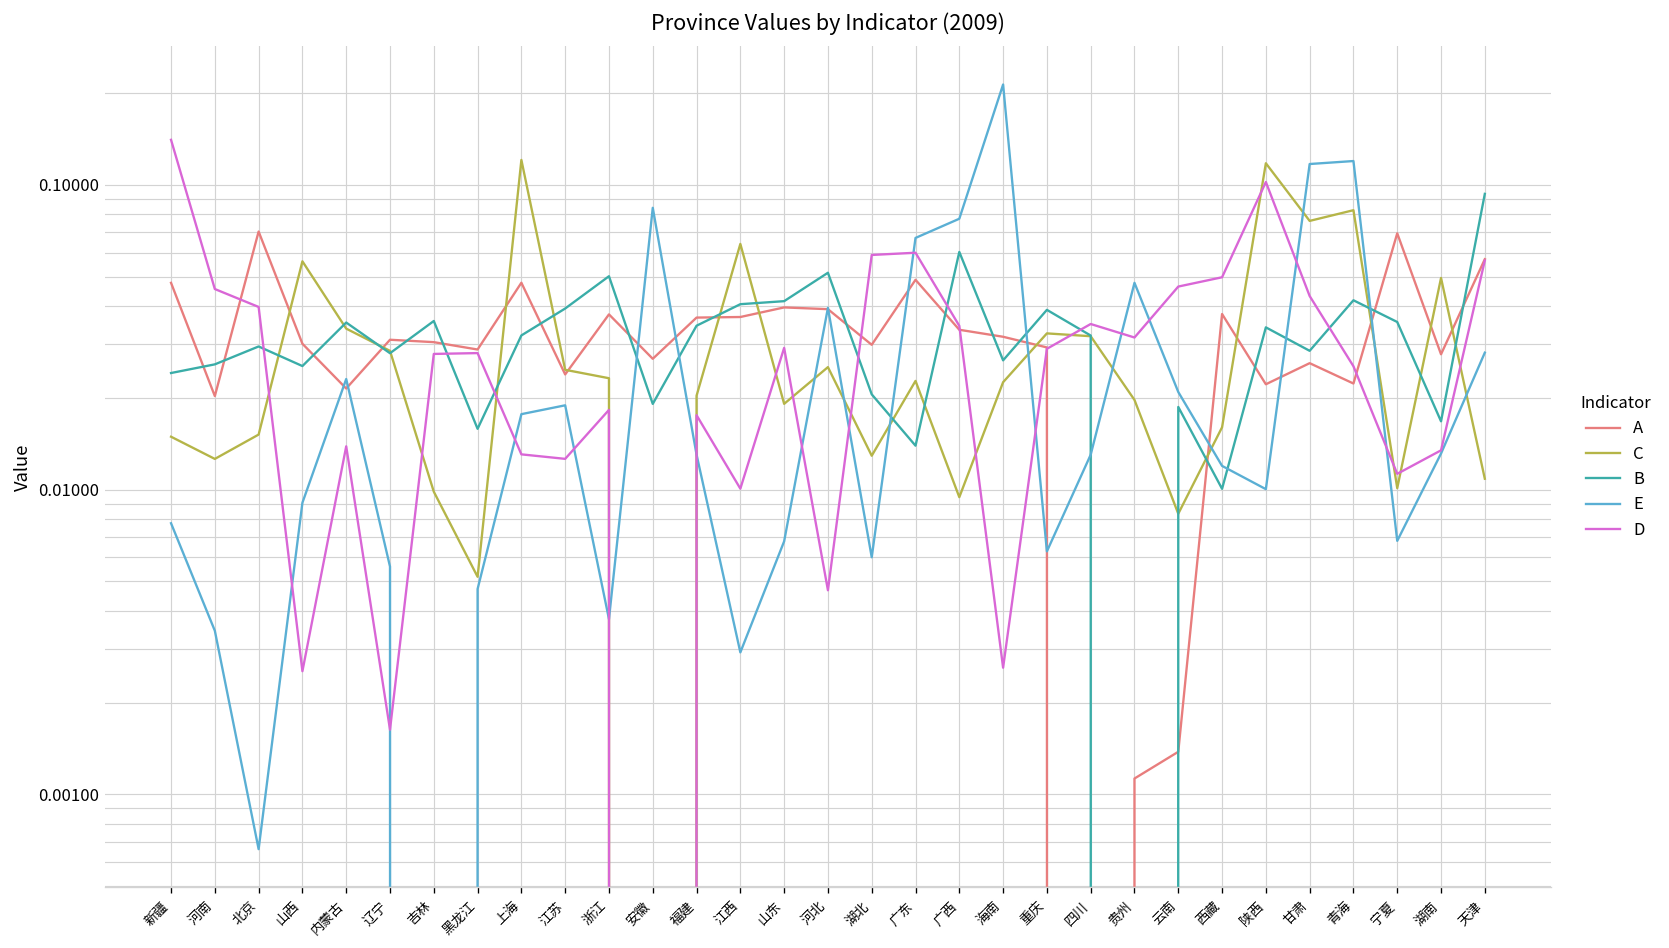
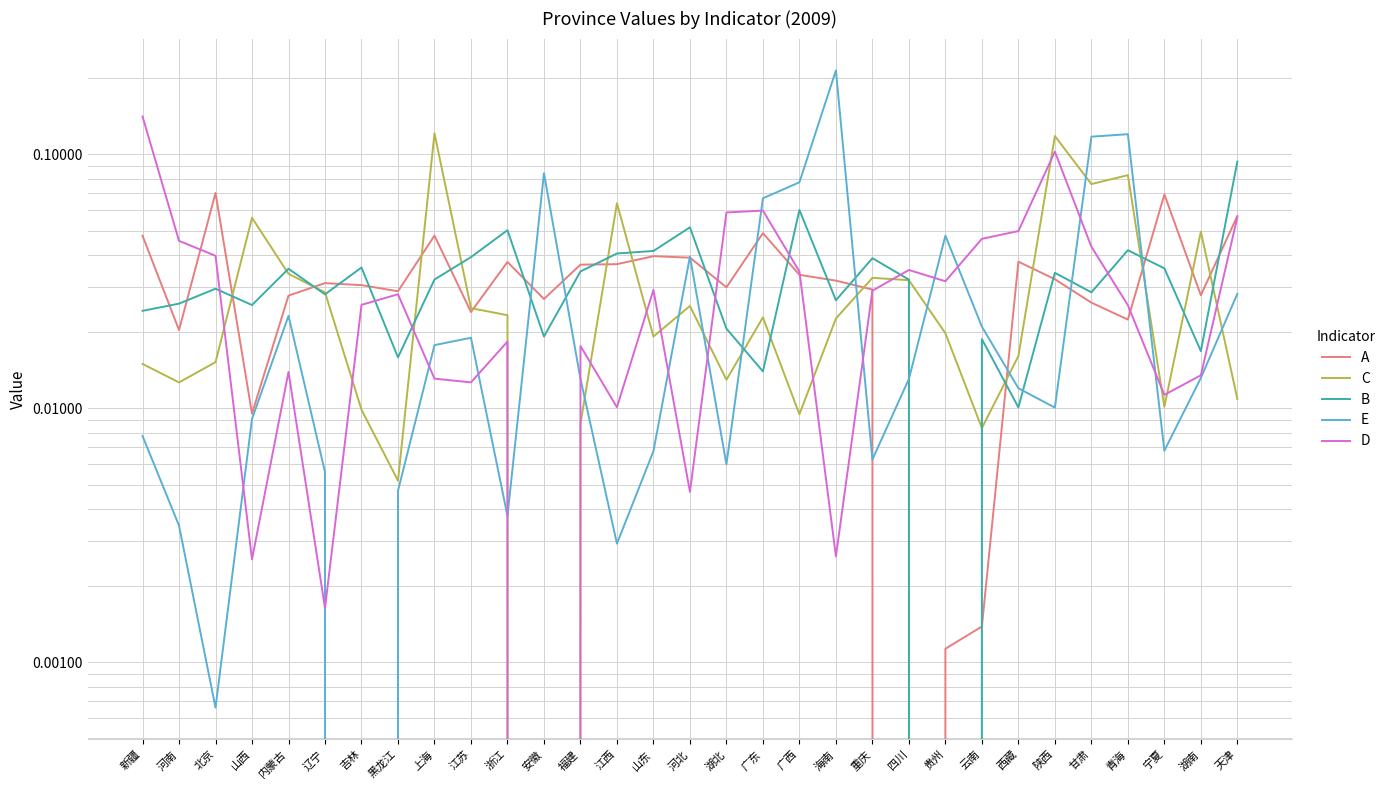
  {
    "A": {
      "新疆": 0.048,
      "河南": 0.020,
      "北京": 0.070,
-     "山西": 0.030,
-     "内蒙古": 0.021,
+     "山西": 0.0095,
+     "内蒙古": 0.028,
      "辽宁": 0.031,
      "吉林": 0.030,
      "黑龙江": 0.029,
      "上海": 0.048,
      "江苏": 0.024,
      "浙江": 0.038,
      "安徽": 0.027,
      "福建": 0.037,
      "江西": 0.037,
      "山东": 0.040,
      "湖北": 0.030,
      "广东": 0.049,
      "广西": 0.033,
      "海南": 0.032,
      "贵州": 0.0011,
      "云南": 0.0014,
      "西藏": 0.038,
-     "陕西": 0.022,
+     "陕西": 0.032,
      "甘肃": 0.026,
      "青海": 0.022,
      "宁夏": 0.069,
      "湖南": 0.028
    },
    "C": {
      "新疆": 0.015,
      "河南": 0.013,
      "北京": 0.015,
      "山西": 0.056,
      "内蒙古": 0.034,
      "吉林": 0.0098,
      "黑龙江": 0.0052,
      "上海": 0.12,
      "江苏": 0.025,
      "浙江": 0.023,
-     "福建": 0.020,
+     "福建": 0.0087,
      "江西": 0.064,
      "山东": 0.019,
      "河北": 0.025,
      "湖北": 0.013,
      "广东": 0.023,
      "广西": 0.0094,
      "海南": 0.023,
      "重庆": 0.033,
      "贵州": 0.020,
      "云南": 0.0083,
      "西藏": 0.016,
      "陕西": 0.12,
      "甘肃": 0.076,
      "青海": 0.083,
      "宁夏": 0.0101,
      "湖南": 0.050,
      "天津": 0.0109
    },
    "D": {
      "新疆": 0.14,
      "河南": 0.046,
      "北京": 0.040,
      "山西": 0.0025,
      "内蒙古": 0.014,
      "辽宁": 0.0016,
-     "吉林": 0.028,
+     "吉林": 0.025,
      "黑龙江": 0.028,
      "上海": 0.013,
      "江苏": 0.013,
      "浙江": 0.018,
      "福建": 0.018,
      "江西": 0.010,
      "山东": 0.029,
      "河北": 0.0047,
      "湖北": 0.059,
      "广东": 0.060,
      "广西": 0.034,
      "海南": 0.0026,
      "四川": 0.035,
      "贵州": 0.032,
      "云南": 0.046,
      "西藏": 0.050,
      "陕西": 0.102,
      "甘肃": 0.043,
      "青海": 0.025,
      "宁夏": 0.011,
      "湖南": 0.013
    }
  }
